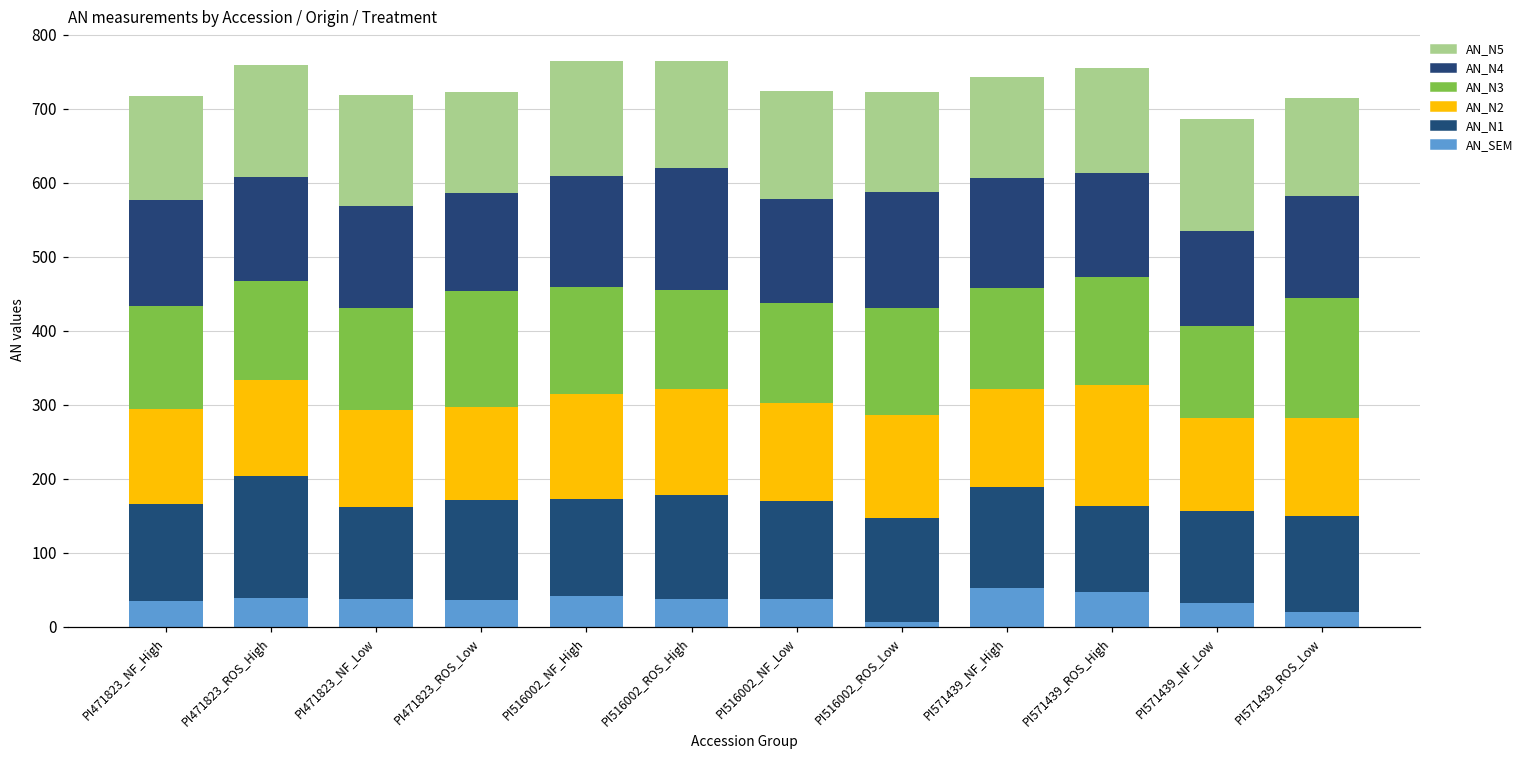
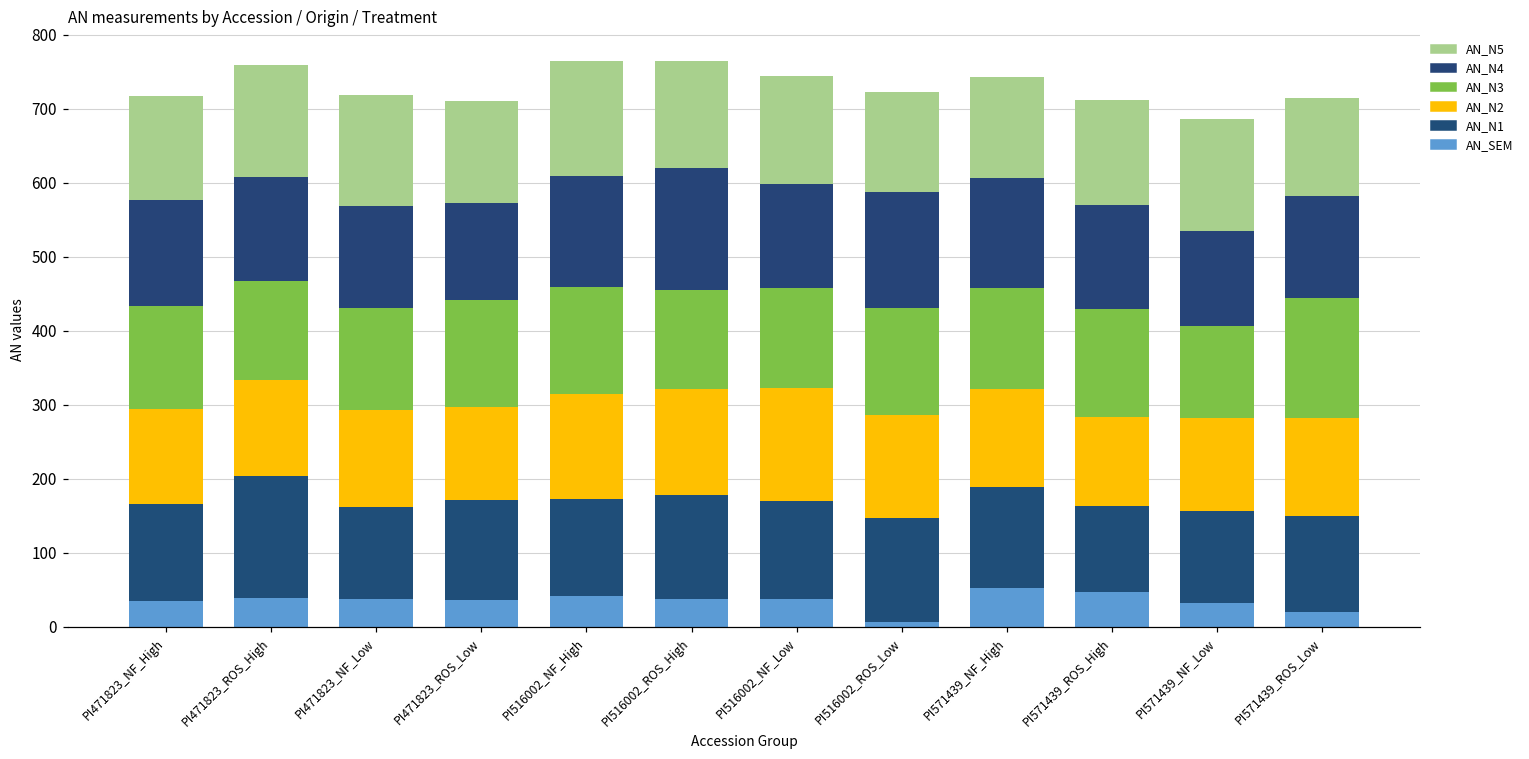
  {
    "AN_SEM": {
      "PI471823_NF_High": 30,
      "PI471823_ROS_High": 40,
      "PI471823_NF_Low": 40,
      "PI471823_ROS_Low": 40,
      "PI516002_NF_High": 40,
      "PI516002_ROS_High": 40,
      "PI516002_NF_Low": 40,
      "PI516002_ROS_Low": 10,
      "PI571439_NF_High": 50,
      "PI571439_ROS_High": 50,
      "PI571439_NF_Low": 30,
      "PI571439_ROS_Low": 20
    },
    "AN_N2": {
      "PI471823_NF_High": 130,
      "PI471823_ROS_High": 130,
      "PI471823_NF_Low": 130,
      "PI471823_ROS_Low": 130,
      "PI516002_NF_High": 140,
      "PI516002_ROS_High": 140,
-     "PI516002_NF_Low": 130,
+     "PI516002_NF_Low": 150,
      "PI516002_ROS_Low": 140,
      "PI571439_NF_High": 130,
-     "PI571439_ROS_High": 160,
+     "PI571439_ROS_High": 120,
      "PI571439_NF_Low": 130,
      "PI571439_ROS_Low": 130
    },
    "AN_N3": {
      "PI471823_NF_High": 140,
      "PI471823_ROS_High": 130,
      "PI471823_NF_Low": 140,
-     "PI471823_ROS_Low": 160,
+     "PI471823_ROS_Low": 140,
      "PI516002_NF_High": 140,
      "PI516002_ROS_High": 130,
      "PI516002_NF_Low": 130,
      "PI516002_ROS_Low": 140,
      "PI571439_NF_High": 140,
      "PI571439_ROS_High": 150,
      "PI571439_NF_Low": 120,
      "PI571439_ROS_Low": 160
    },
    "AN_N5": {
      "PI471823_NF_High": 140,
      "PI471823_ROS_High": 150,
      "PI471823_NF_Low": 150,
      "PI471823_ROS_Low": 140,
      "PI516002_NF_High": 150,
      "PI516002_ROS_High": 150,
      "PI516002_NF_Low": 150,
      "PI516002_ROS_Low": 140,
      "PI571439_NF_High": 140,
      "PI571439_ROS_High": 140,
      "PI571439_NF_Low": 150,
      "PI571439_ROS_Low": 130
    }
  }
